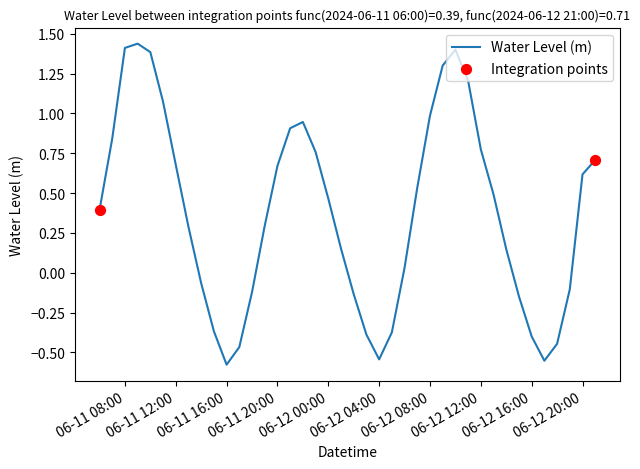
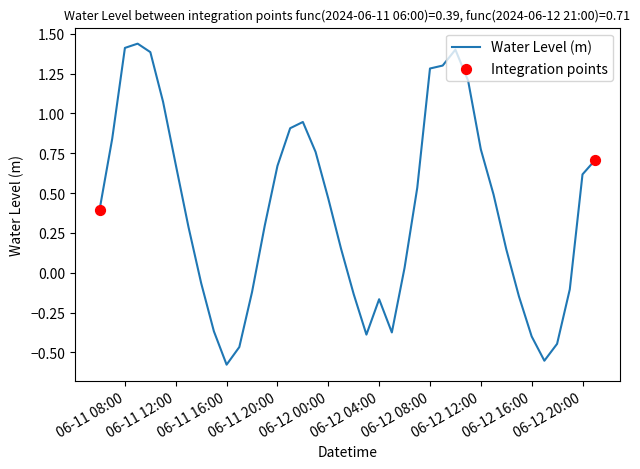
  {
    "Water Level (m)": {
      "06-11 08:00": 1.41,
      "06-11 12:00": 0.68,
      "06-11 16:00": -0.58,
      "06-11 20:00": 0.67,
      "06-12 00:00": 0.47,
-     "06-12 04:00": -0.54,
-     "06-12 08:00": 0.99,
+     "06-12 04:00": -0.17,
+     "06-12 08:00": 1.28,
      "06-12 12:00": 0.77,
      "06-12 16:00": -0.40,
      "06-12 20:00": 0.62
    }
  }
